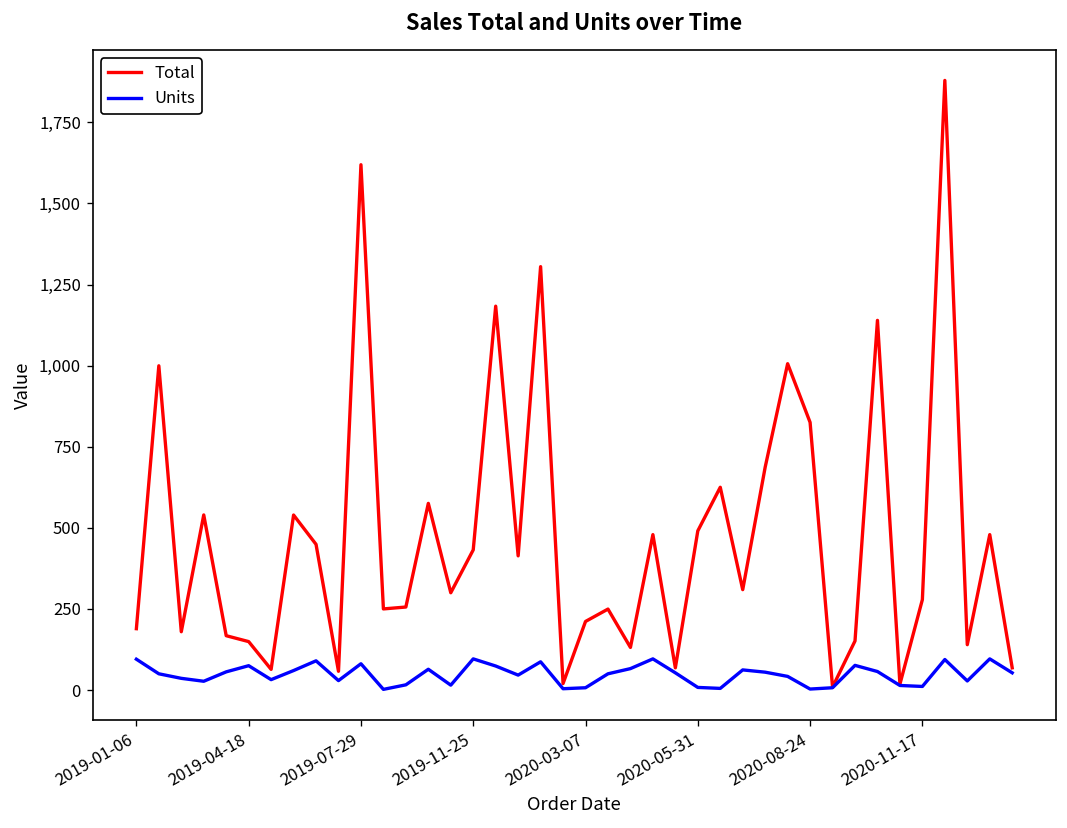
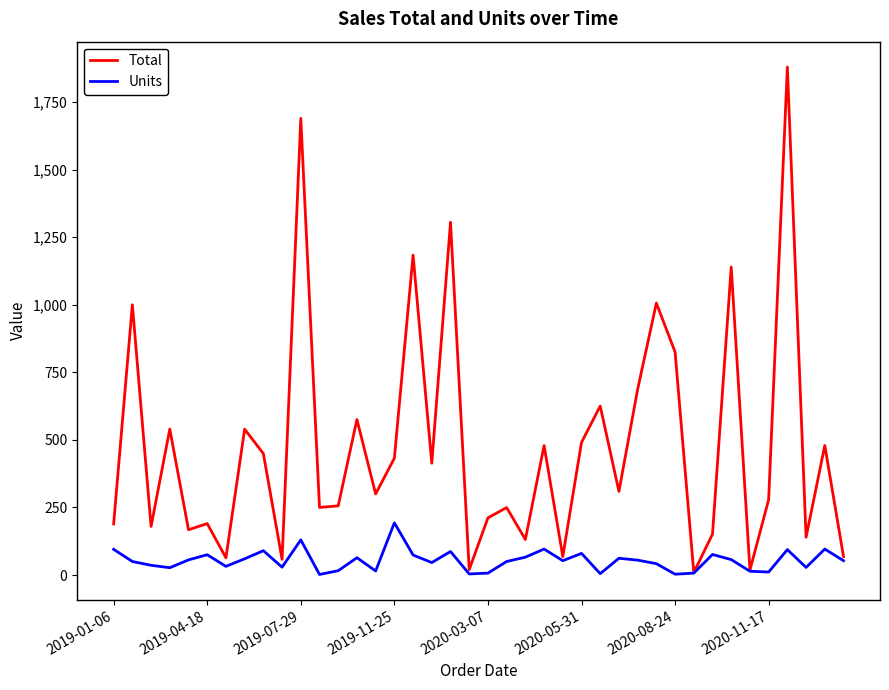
  {
    "Total": {
-     "2019-04-18": "150",
-     "2019-07-29": "1,620",
+     "2019-04-18": "190",
+     "2019-07-29": "1,690",
      "2019-11-25": "430",
      "2020-03-07": "210",
      "2020-05-31": "490",
      "2020-08-24": "830",
      "2020-11-17": "280"
    },
    "Units": {
      "2019-04-18": "80",
-     "2019-07-29": "80",
-     "2019-11-25": "100",
+     "2019-07-29": "130",
+     "2019-11-25": "190",
      "2020-03-07": "10",
-     "2020-05-31": "10",
+     "2020-05-31": "80",
      "2020-08-24": "0",
      "2020-11-17": "10"
    }
  }
